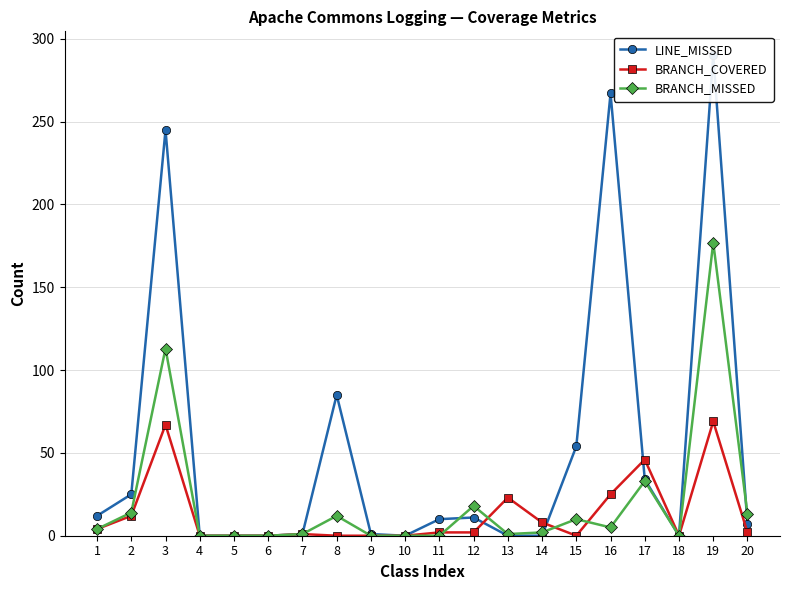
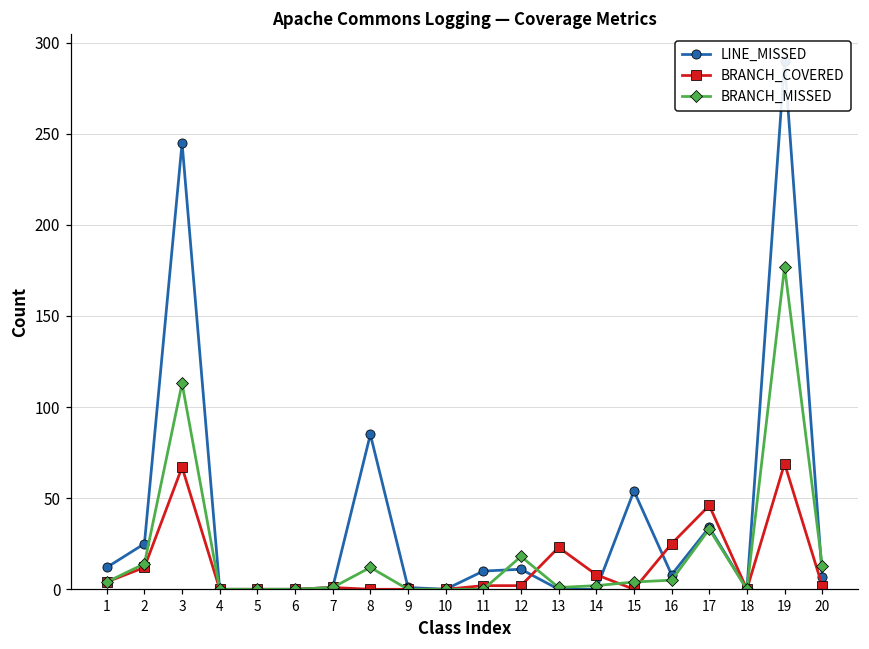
  {
    "LINE_MISSED": {
      "1": 12,
      "2": 25,
      "3": 245,
      "8": 85,
      "11": 10,
      "12": 11,
      "14": 0,
      "15": 54,
-     "16": 267,
+     "16": 8,
      "20": 7
    },
    "BRANCH_COVERED": {
      "2": 12,
      "3": 67,
      "8": 0,
      "11": 2,
      "12": 2,
      "13": 23,
      "14": 8,
      "15": 0,
      "16": 25,
      "17": 46,
      "19": 69,
      "20": 2
    },
    "BRANCH_MISSED": {
      "2": 14,
      "3": 113,
      "8": 12,
      "11": 0,
      "12": 18,
      "14": 2,
-     "15": 10,
+     "15": 4,
      "16": 5,
      "19": 177,
      "20": 13
    }
  }
